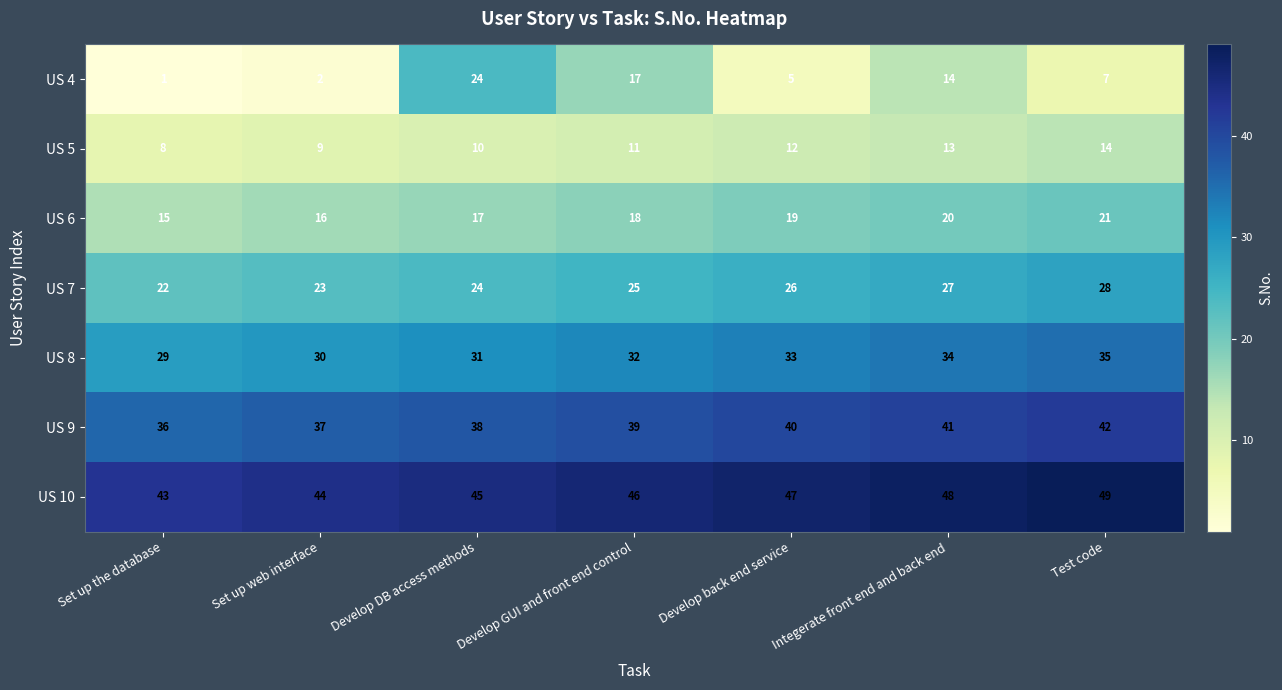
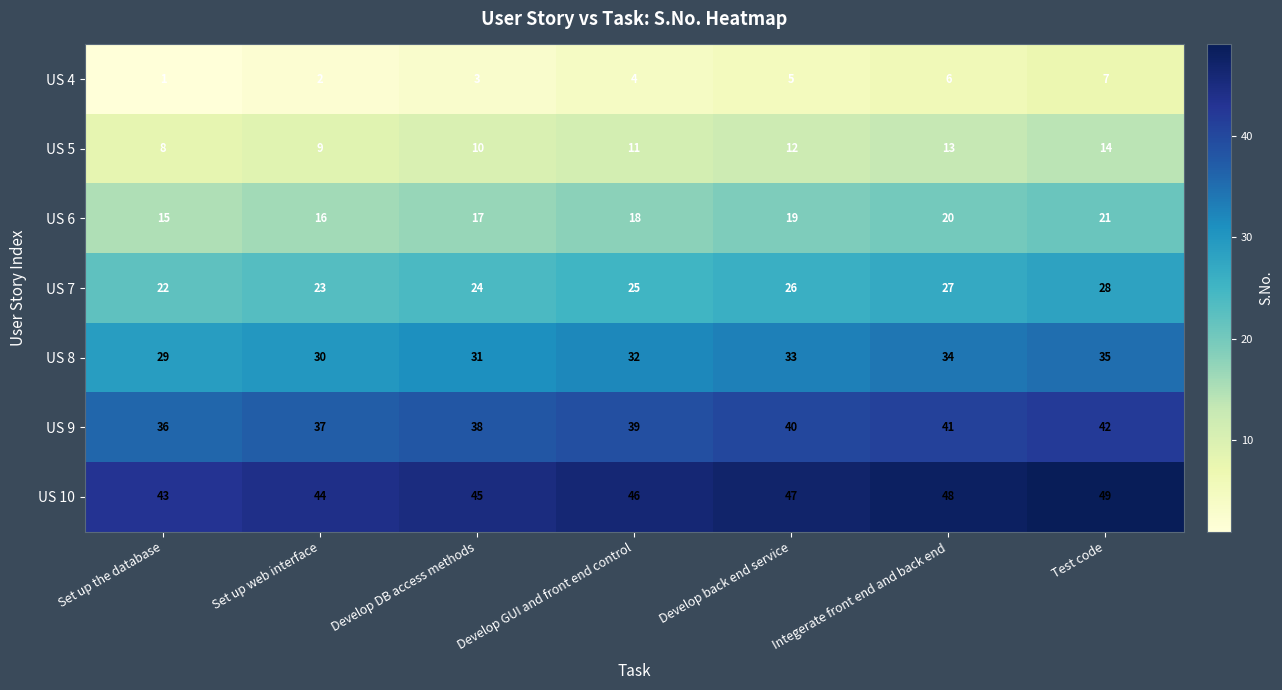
  {
    "US 4": {
-     "Develop DB access methods": 24,
-     "Develop GUI and front end control": 17,
+     "Develop DB access methods": 3,
+     "Develop GUI and front end control": 4,
      "Develop back end service": 5,
-     "Integerate front end and back end": 14,
+     "Integerate front end and back end": 6,
      "Test code": 7
    },
    "US 5": {
      "Set up the database": 8,
      "Set up web interface": 9,
      "Develop DB access methods": 10,
      "Develop GUI and front end control": 11,
      "Develop back end service": 12,
      "Integerate front end and back end": 13,
      "Test code": 14
    },
    "US 6": {
      "Set up the database": 15,
      "Set up web interface": 16,
      "Develop DB access methods": 17,
      "Develop GUI and front end control": 18,
      "Develop back end service": 19,
      "Integerate front end and back end": 20,
      "Test code": 21
    },
    "US 7": {
      "Set up the database": 22,
      "Set up web interface": 23,
      "Develop DB access methods": 24,
      "Develop GUI and front end control": 25,
      "Develop back end service": 26,
      "Integerate front end and back end": 27,
      "Test code": 28
    },
    "US 8": {
      "Set up the database": 29,
      "Set up web interface": 30,
      "Develop DB access methods": 31,
      "Develop GUI and front end control": 32,
      "Develop back end service": 33,
      "Integerate front end and back end": 34,
      "Test code": 35
    },
    "US 9": {
      "Set up the database": 36,
      "Set up web interface": 37,
      "Develop DB access methods": 38,
      "Develop GUI and front end control": 39,
      "Develop back end service": 40,
      "Integerate front end and back end": 41,
      "Test code": 42
    },
    "US 10": {
      "Set up the database": 43,
      "Set up web interface": 44,
      "Develop DB access methods": 45,
      "Develop GUI and front end control": 46,
      "Develop back end service": 47,
      "Integerate front end and back end": 48,
      "Test code": 49
    }
  }
